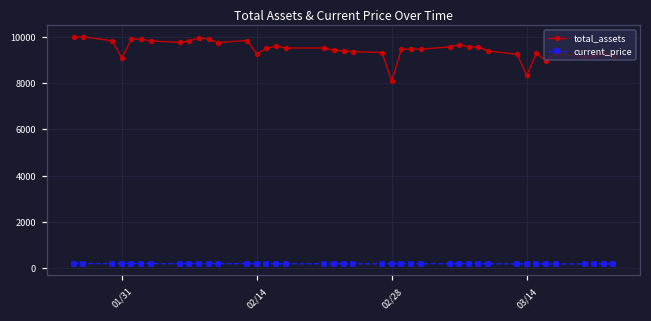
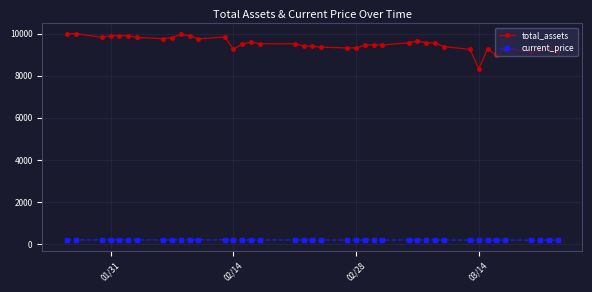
  {
    "total_assets": {
-     "01/31": 9100,
+     "01/31": 9900,
      "02/14": 9300,
-     "02/28": 8100,
+     "02/28": 9300,
      "03/14": 8300
    },
    "current_price": {
      "01/31": 200,
      "02/14": 200,
      "02/28": 200,
      "03/14": 200
    }
  }
